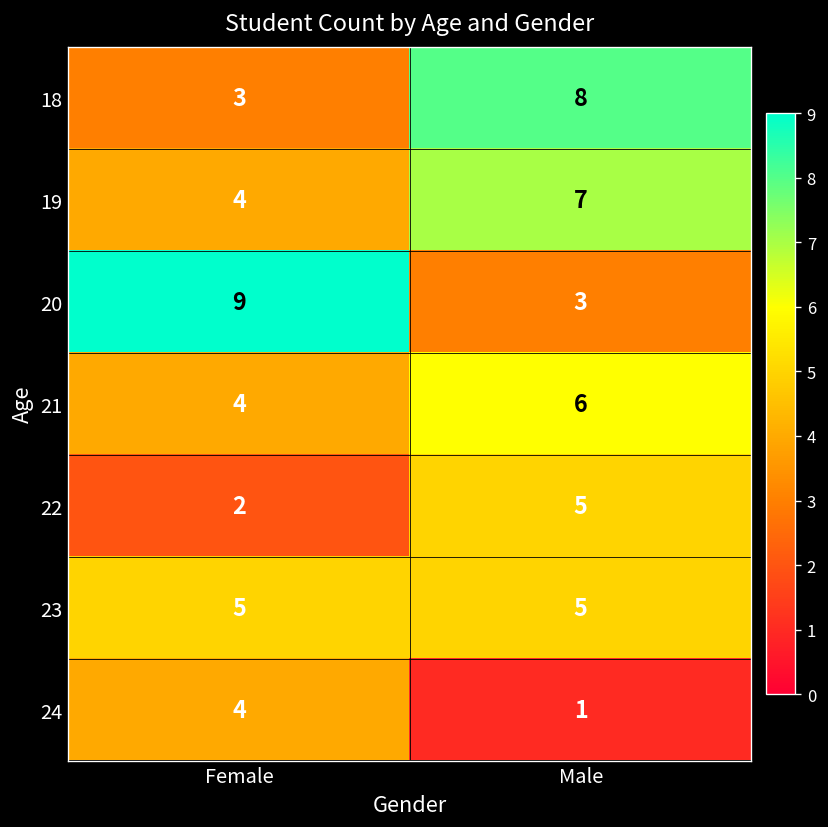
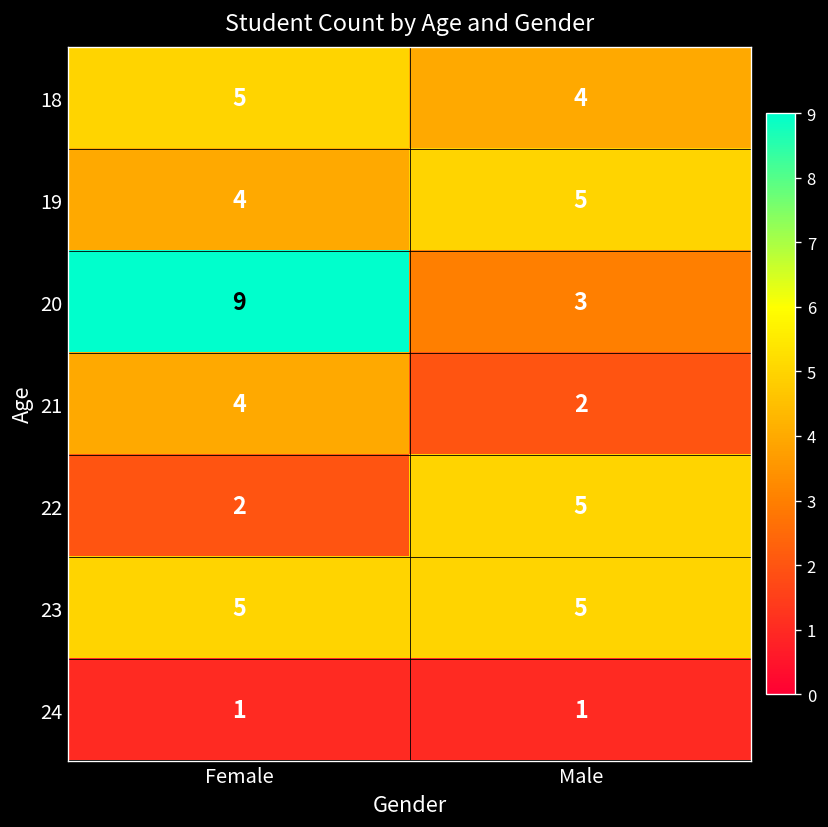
  {
    "18": {
-     "Female": 3,
-     "Male": 8
+     "Female": 5,
+     "Male": 4
    },
    "19": {
      "Female": 4,
-     "Male": 7
+     "Male": 5
    },
    "20": {
      "Female": 9,
      "Male": 3
    },
    "21": {
      "Female": 4,
-     "Male": 6
+     "Male": 2
    },
    "22": {
      "Female": 2,
      "Male": 5
    },
    "23": {
      "Female": 5,
      "Male": 5
    },
    "24": {
-     "Female": 4,
+     "Female": 1,
      "Male": 1
    }
  }
